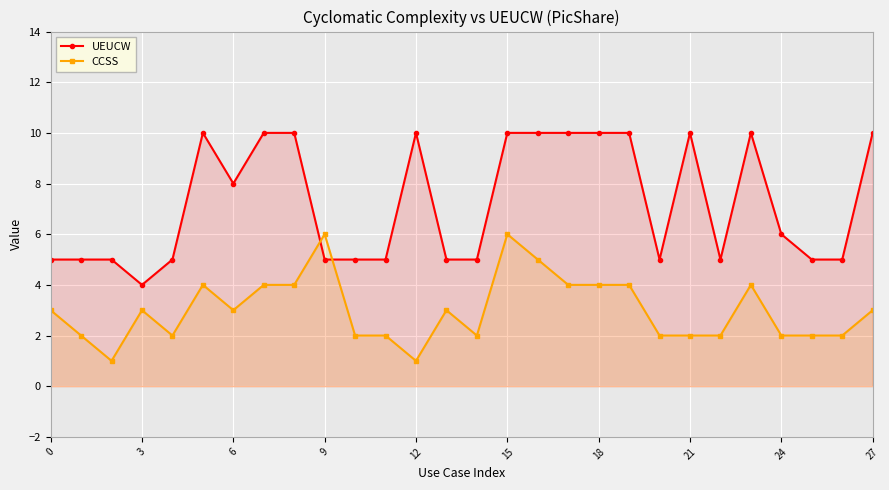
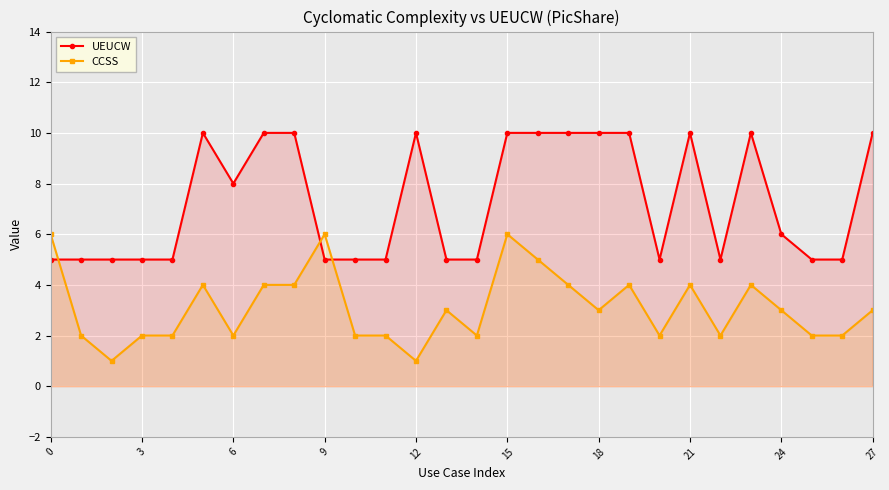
  {
    "UEUCW": {
      "0": 5,
-     "3": 4,
+     "3": 5,
      "6": 8,
      "9": 5,
      "12": 10,
      "15": 10,
      "18": 10,
      "21": 10,
      "24": 6,
      "27": 10
    },
    "CCSS": {
-     "0": 3,
-     "3": 3,
-     "6": 3,
+     "0": 6,
+     "3": 2,
+     "6": 2,
      "9": 6,
      "12": 1,
      "15": 6,
-     "18": 4,
-     "21": 2,
-     "24": 2,
+     "18": 3,
+     "21": 4,
+     "24": 3,
      "27": 3
    }
  }
